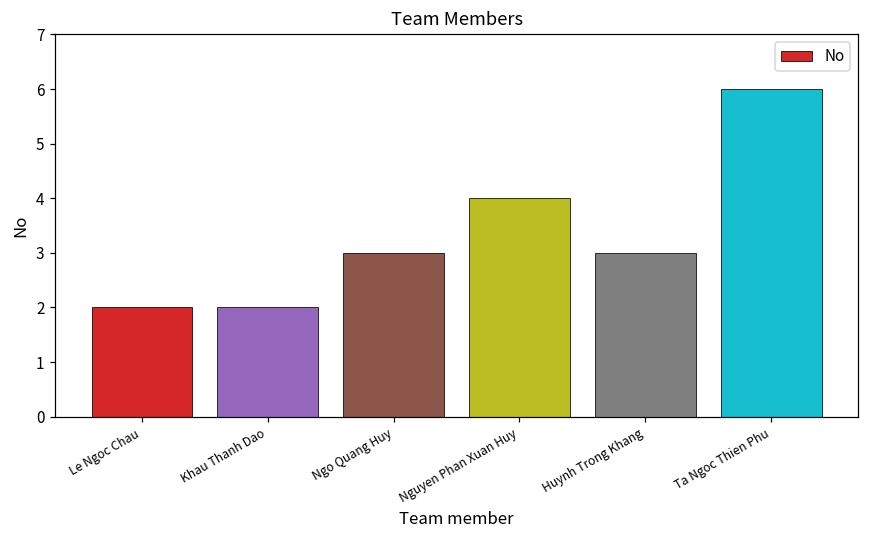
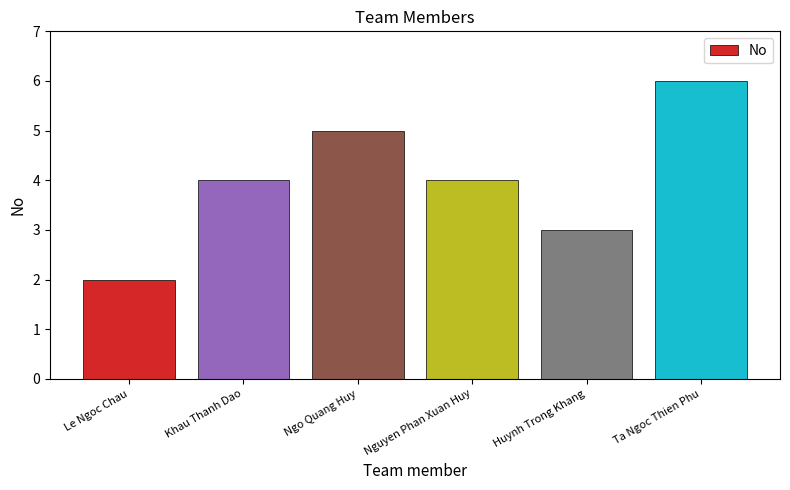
  {
    "Le Ngoc Chau": 2,
-   "Khau Thanh Dao": 2,
-   "Ngo Quang Huy": 3,
+   "Khau Thanh Dao": 4,
+   "Ngo Quang Huy": 5,
    "Nguyen Phan Xuan Huy": 4,
    "Huynh Trong Khang": 3,
    "Ta Ngoc Thien Phu": 6
  }
